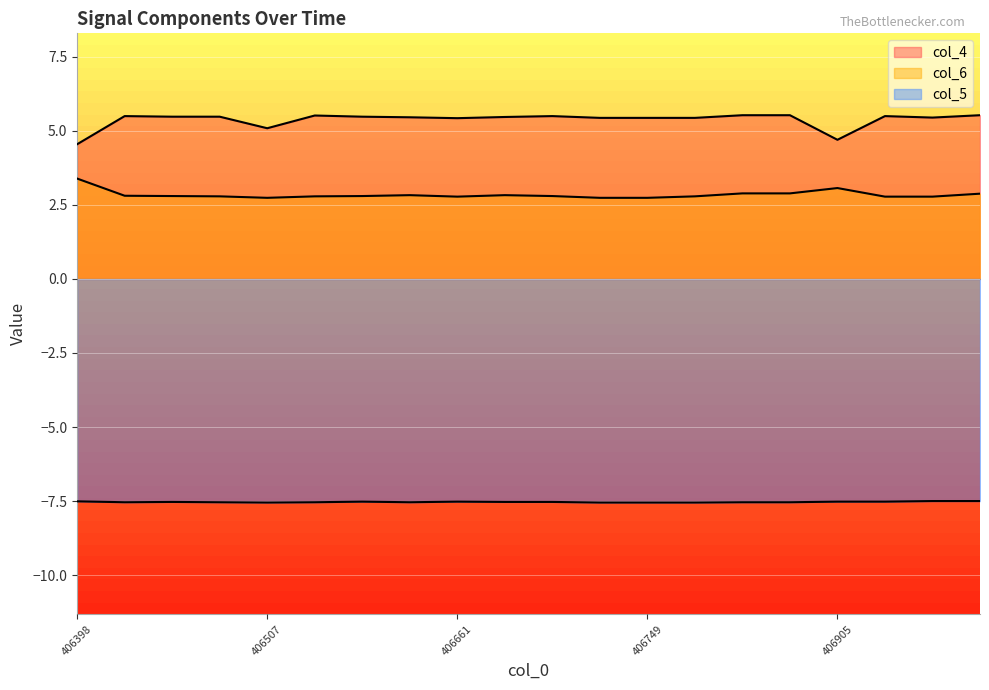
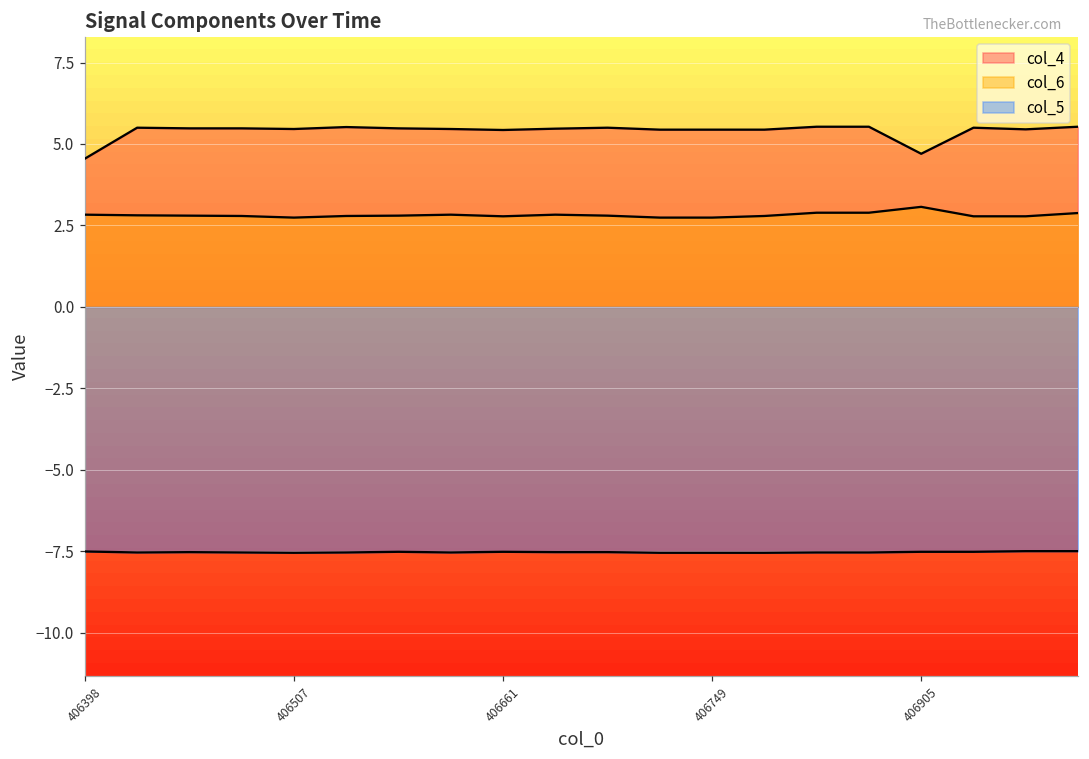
  {
    "col_4": {
      "406398": 4.6,
-     "406507": 5.1,
+     "406507": 5.5,
      "406661": 5.4,
      "406749": 5.4,
      "406905": 4.7
    },
    "col_6": {
-     "406398": 3.4,
+     "406398": 2.8,
      "406507": 2.7,
      "406661": 2.8,
      "406749": 2.7,
      "406905": 3.1
    }
  }
